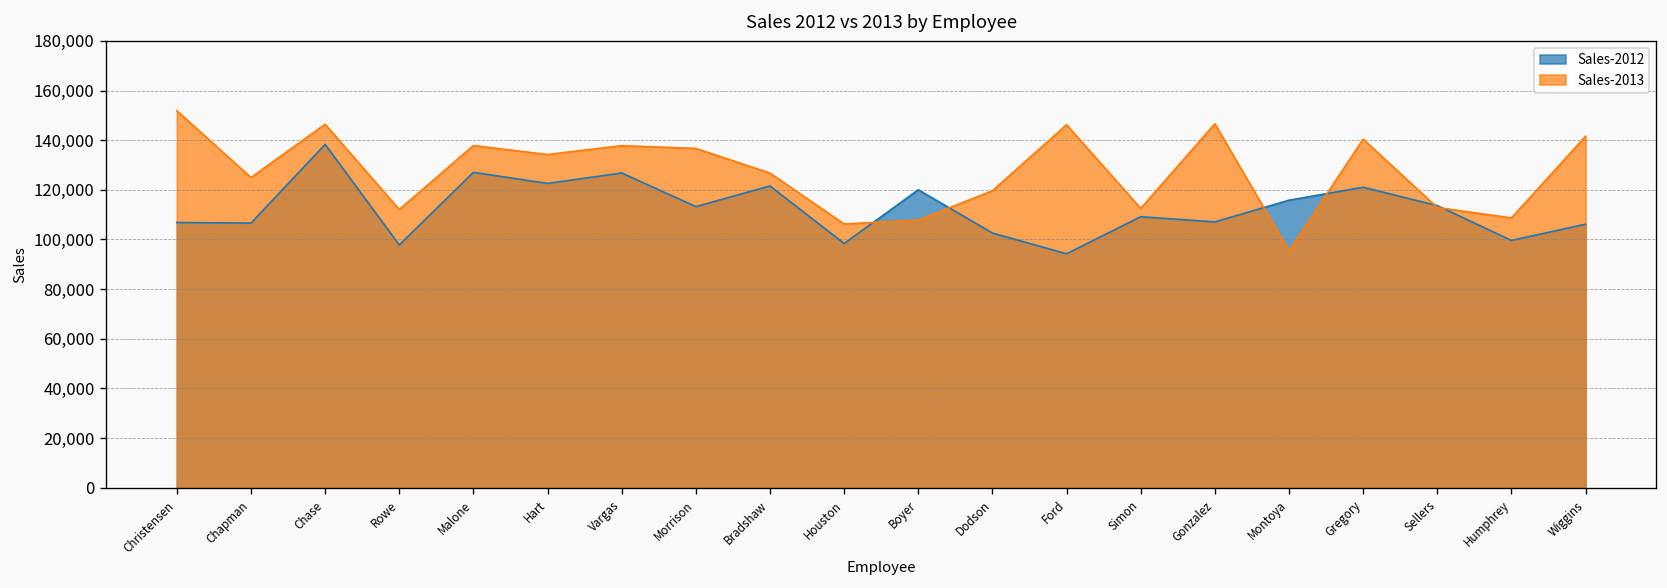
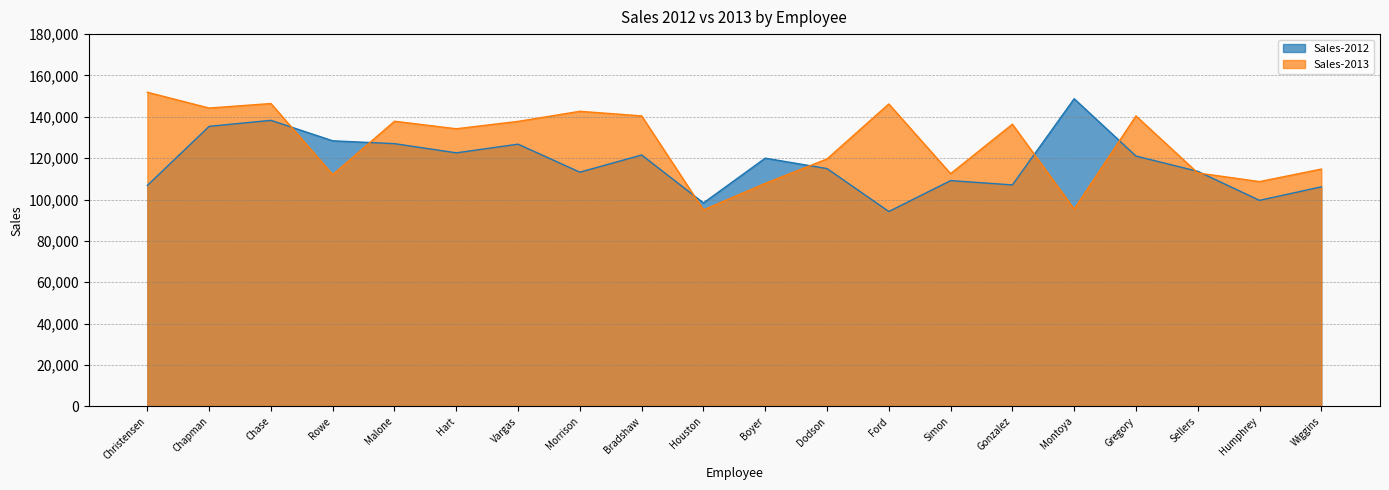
  {
    "Sales-2012": {
      "Christensen": "107,000",
-     "Chapman": "107,000",
+     "Chapman": "135,000",
      "Chase": "138,000",
-     "Rowe": "98,000",
+     "Rowe": "128,000",
      "Malone": "127,000",
      "Hart": "123,000",
      "Vargas": "127,000",
      "Morrison": "113,000",
      "Bradshaw": "122,000",
      "Houston": "98,000",
      "Boyer": "120,000",
-     "Dodson": "103,000",
+     "Dodson": "115,000",
      "Ford": "94,000",
      "Simon": "109,000",
      "Gonzalez": "107,000",
-     "Montoya": "116,000",
+     "Montoya": "149,000",
      "Gregory": "121,000",
      "Humphrey": "100,000",
      "Wiggins": "106,000"
    },
    "Sales-2013": {
      "Christensen": "152,000",
-     "Chapman": "125,000",
+     "Chapman": "144,000",
      "Chase": "146,000",
      "Rowe": "112,000",
      "Malone": "138,000",
      "Hart": "134,000",
      "Vargas": "138,000",
-     "Morrison": "137,000",
-     "Bradshaw": "127,000",
-     "Houston": "106,000",
+     "Morrison": "143,000",
+     "Bradshaw": "140,000",
+     "Houston": "95,000",
      "Boyer": "108,000",
      "Dodson": "120,000",
      "Ford": "146,000",
      "Simon": "113,000",
-     "Gonzalez": "147,000",
+     "Gonzalez": "136,000",
      "Montoya": "95,000",
      "Gregory": "140,000",
      "Humphrey": "109,000",
-     "Wiggins": "142,000"
+     "Wiggins": "115,000"
    }
  }
